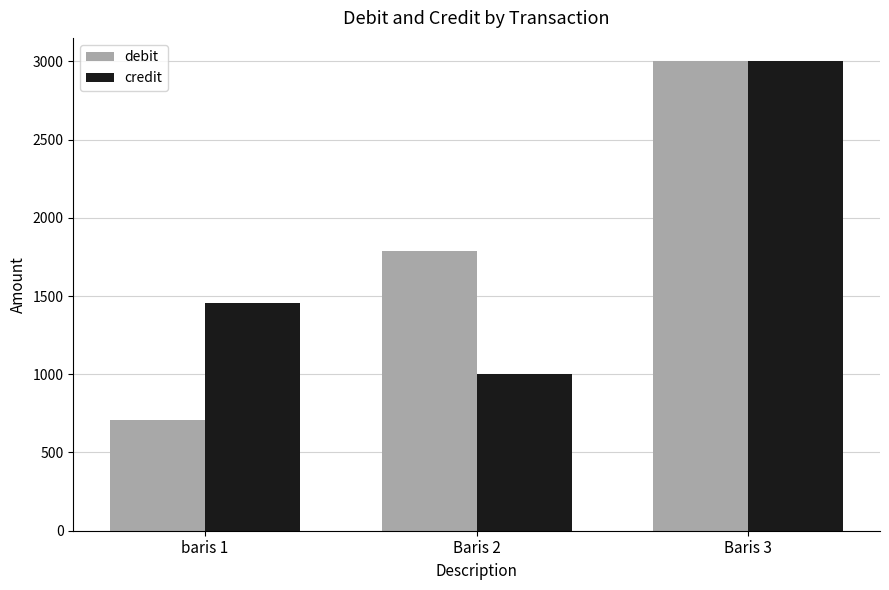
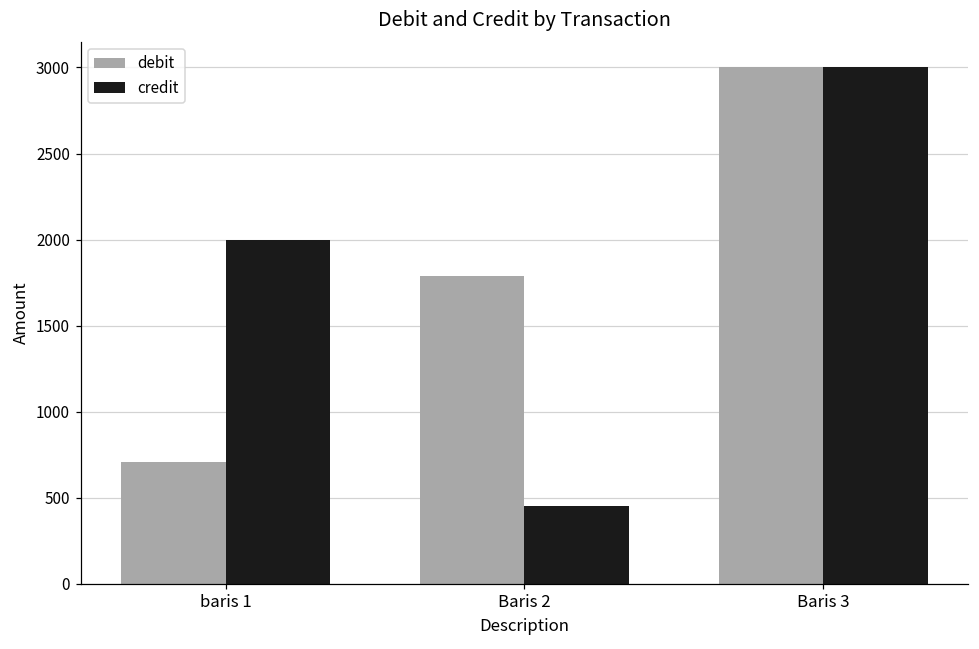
  {
    "debit": {
      "baris 1": 710,
      "Baris 2": 1790,
      "Baris 3": 3000
    },
    "credit": {
-     "baris 1": 1460,
-     "Baris 2": 1000,
+     "baris 1": 2000,
+     "Baris 2": 450,
      "Baris 3": 3000
    }
  }
